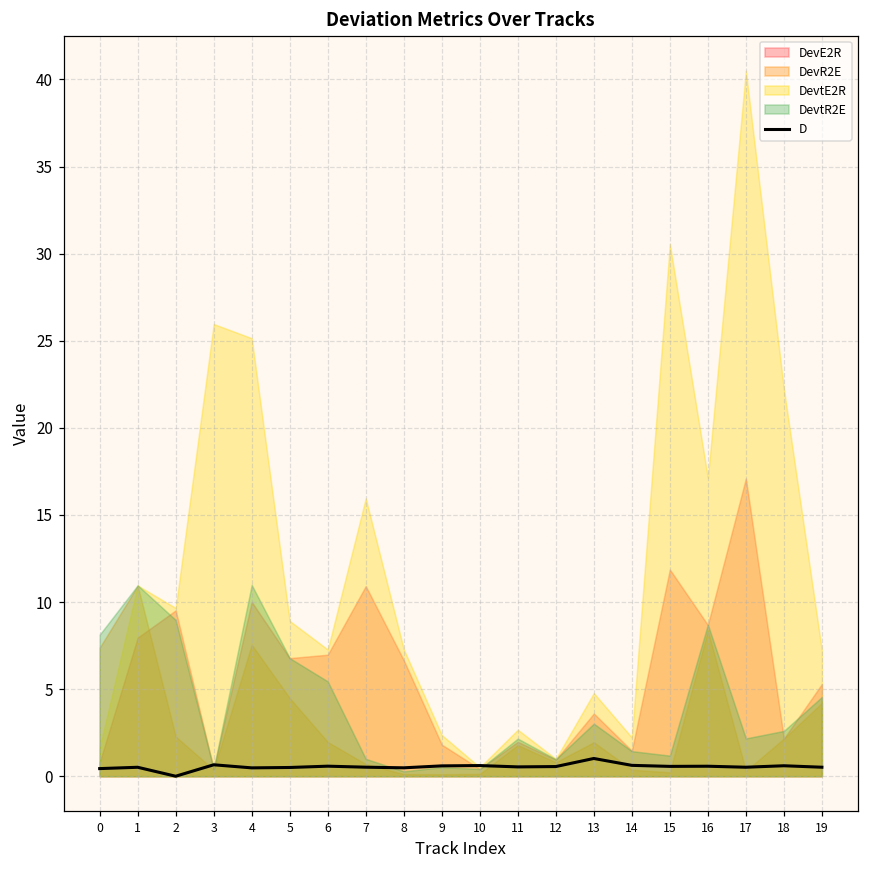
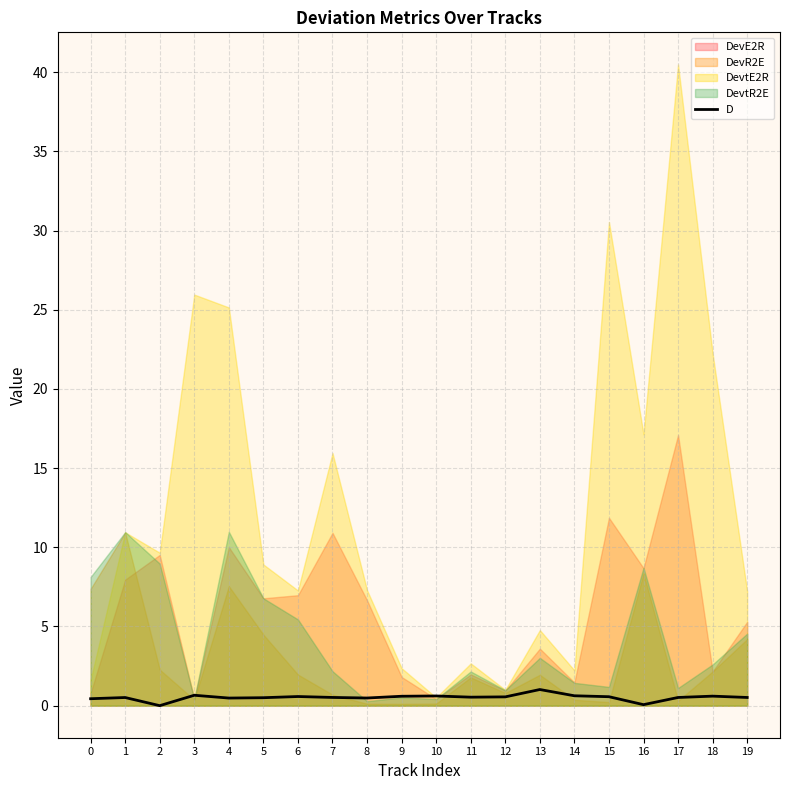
  {
    "D": {
      "0": 0.4,
      "1": 0.5,
      "2": 0.0,
      "3": 0.7,
      "4": 0.5,
      "5": 0.5,
      "6": 0.6,
      "7": 0.5,
      "8": 0.5,
      "11": 0.5,
      "12": 0.6,
      "13": 1.0,
      "14": 0.6,
      "15": 0.6,
-     "16": 0.6,
+     "16": 0.1,
      "17": 0.5,
      "18": 0.6,
      "19": 0.5
    },
    "DevtR2E": {
      "0": 8.1,
      "2": 9.0,
      "4": 11.0,
      "6": 5.4,
-     "7": 1.0,
+     "7": 2.2,
      "11": 2.2,
      "13": 3.0,
      "15": 1.2,
-     "17": 2.2,
+     "17": 1.1,
      "18": 2.6,
      "19": 4.6
    }
  }
